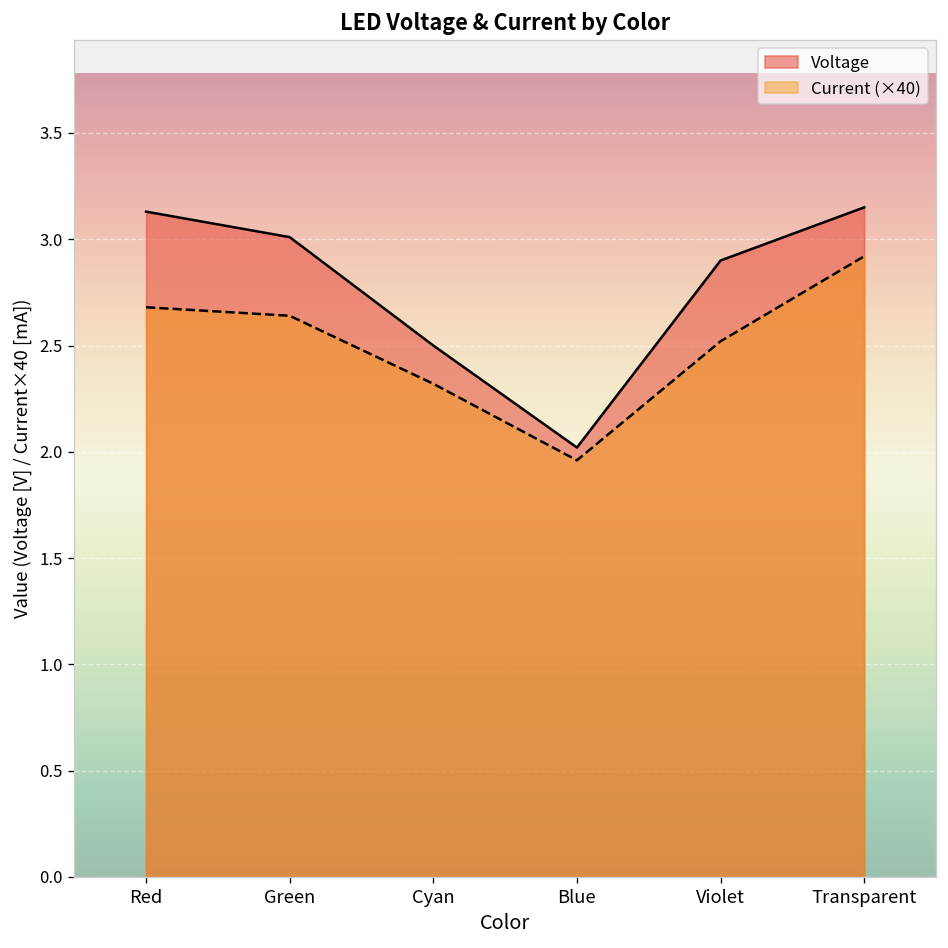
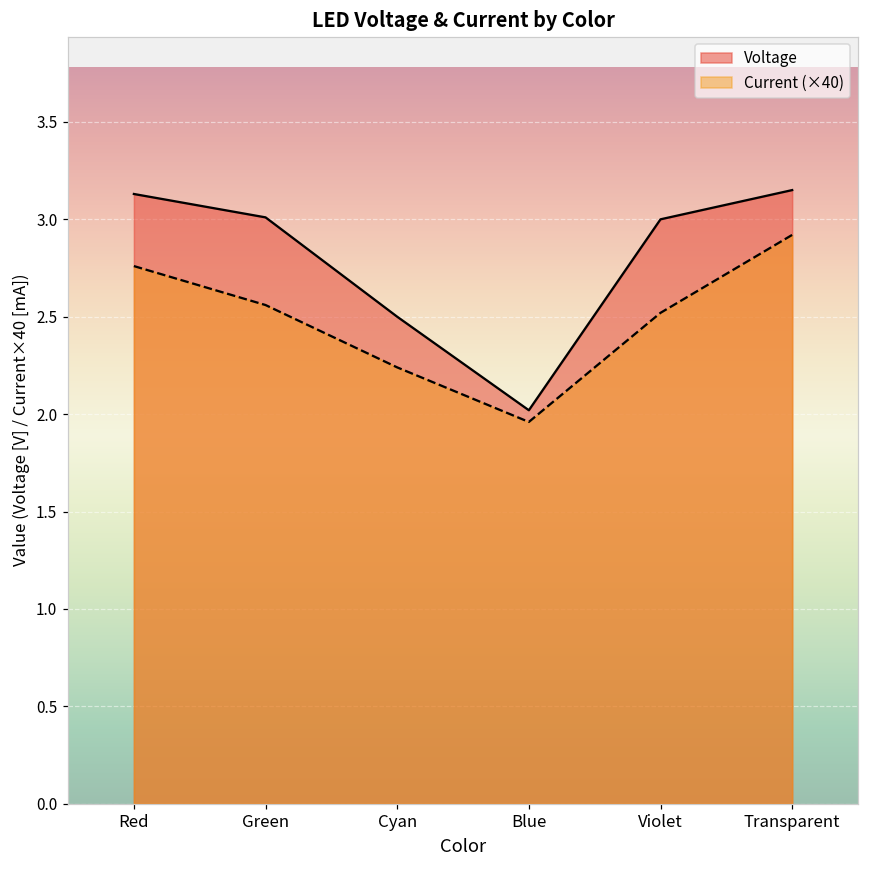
  {
    "Voltage": {
      "Red": 3.13,
      "Green": 3.0,
      "Cyan": 2.5,
      "Blue": 2.02,
-     "Violet": 2.9,
+     "Violet": 3.0,
      "Transparent": 3.15
    },
    "Current (×40)": {
-     "Red": 2.68,
-     "Green": 2.64,
-     "Cyan": 2.32,
+     "Red": 2.76,
+     "Green": 2.56,
+     "Cyan": 2.24,
      "Blue": 1.96,
      "Violet": 2.52,
      "Transparent": 2.92
    }
  }
